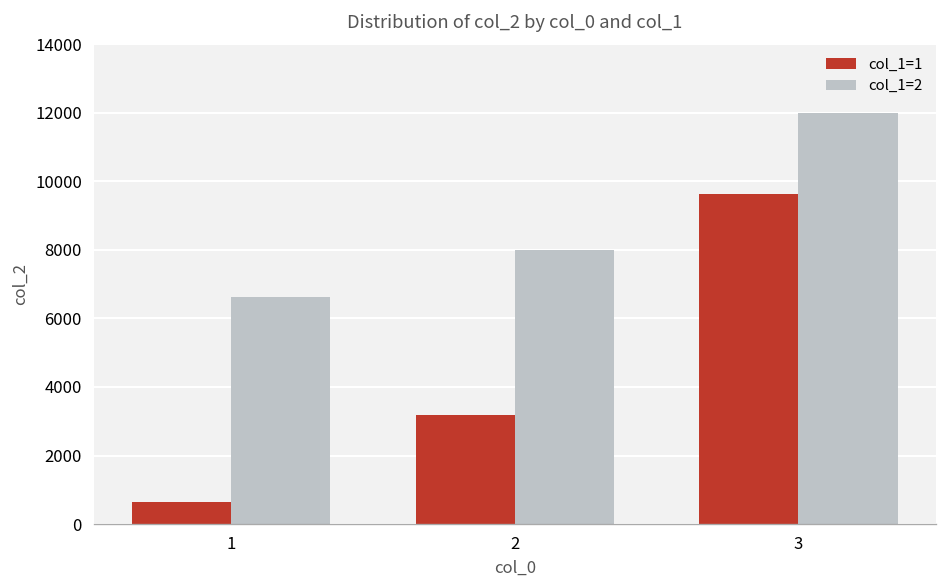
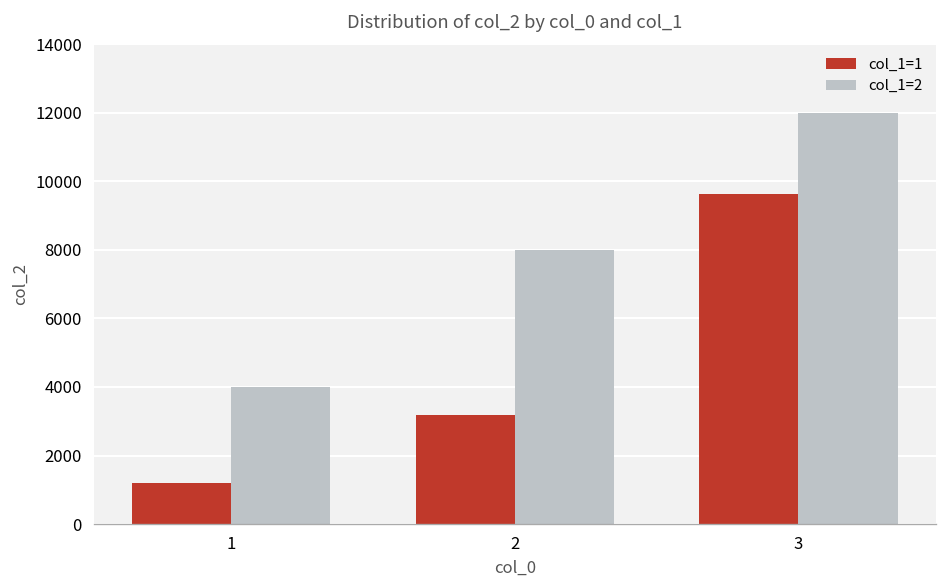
  {
    "col_1=1": {
-     "1": 700,
+     "1": 1200,
      "2": 3200,
      "3": 9600
    },
    "col_1=2": {
-     "1": 6600,
+     "1": 4000,
      "2": 8000,
      "3": 12000
    }
  }
